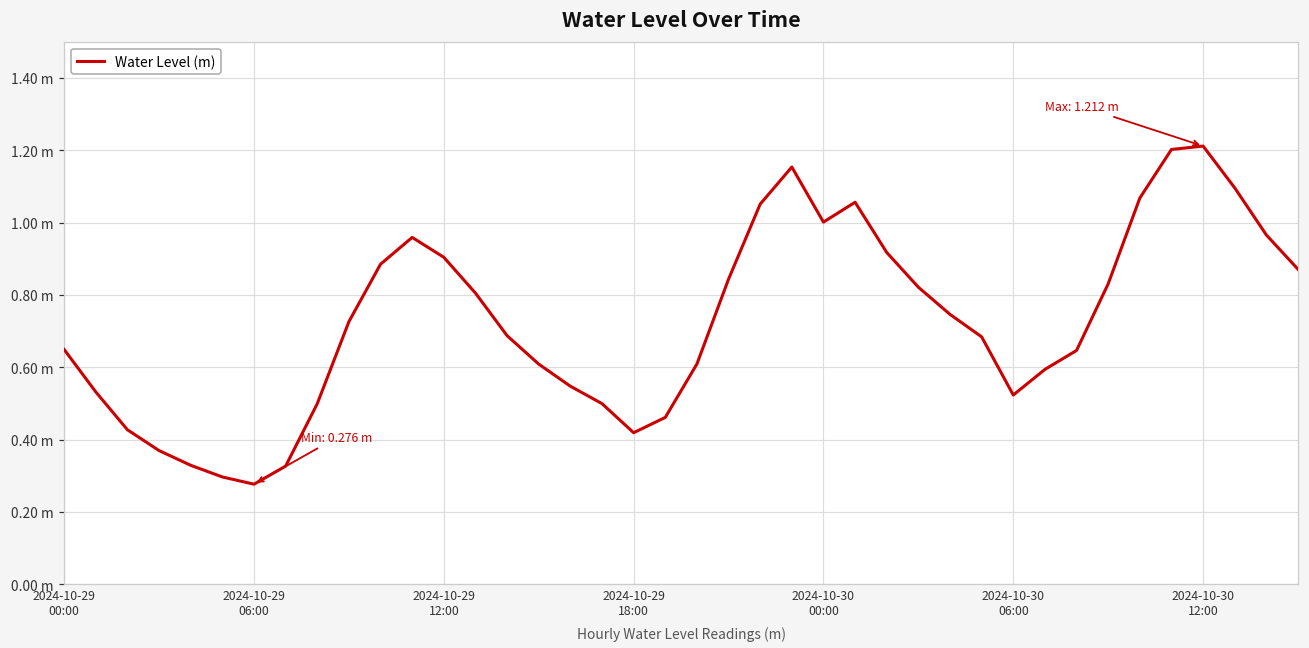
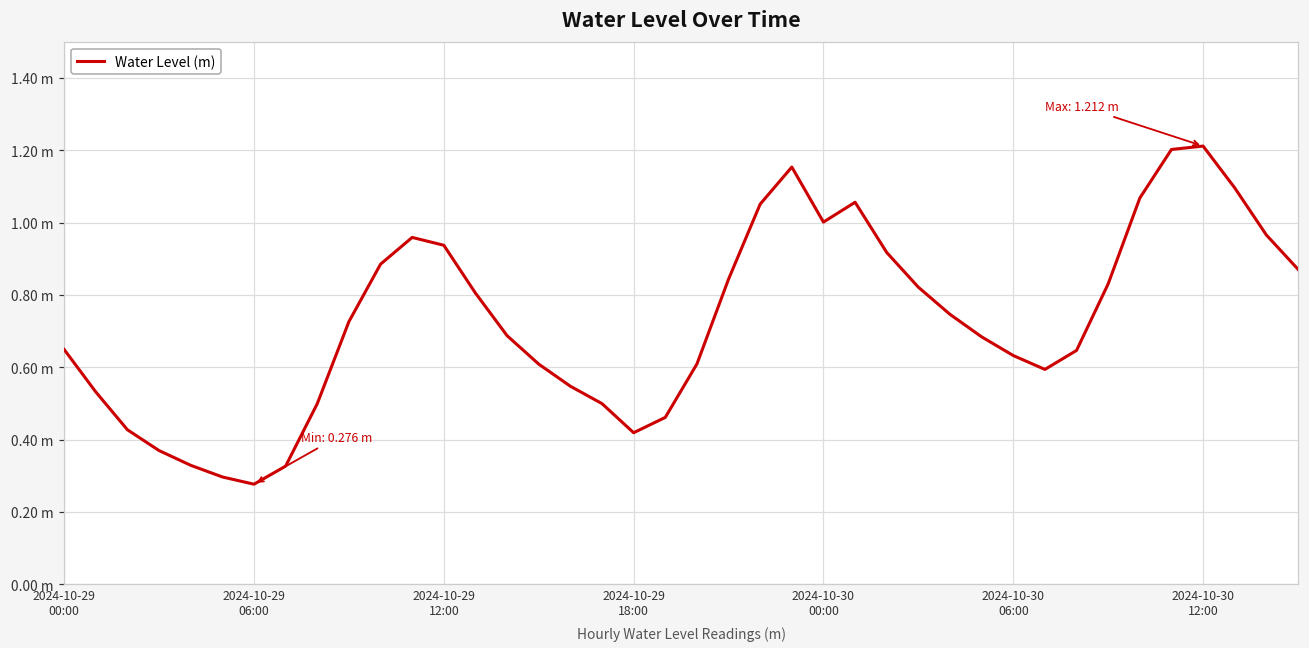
  {
    "2024-10-29 00:00": "0.65 m",
    "2024-10-29 06:00": "0.28 m",
-   "2024-10-29 12:00": "0.90 m",
+   "2024-10-29 12:00": "0.94 m",
    "2024-10-29 18:00": "0.42 m",
    "2024-10-30 00:00": "1.00 m",
-   "2024-10-30 06:00": "0.52 m"
+   "2024-10-30 06:00": "0.63 m"
  }
